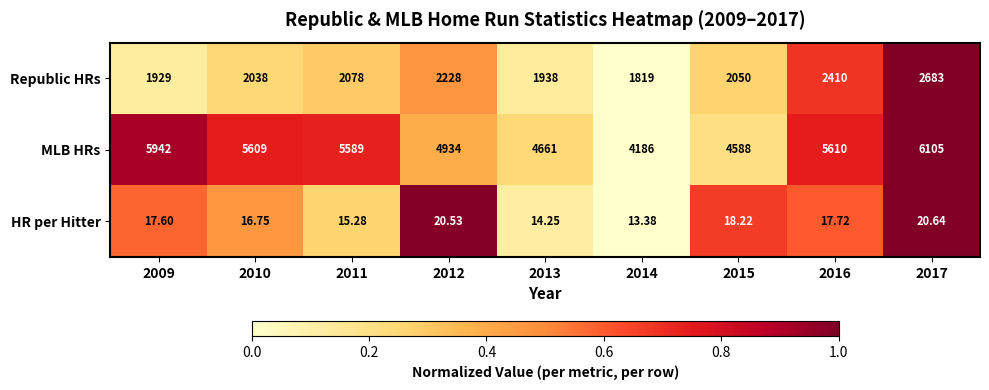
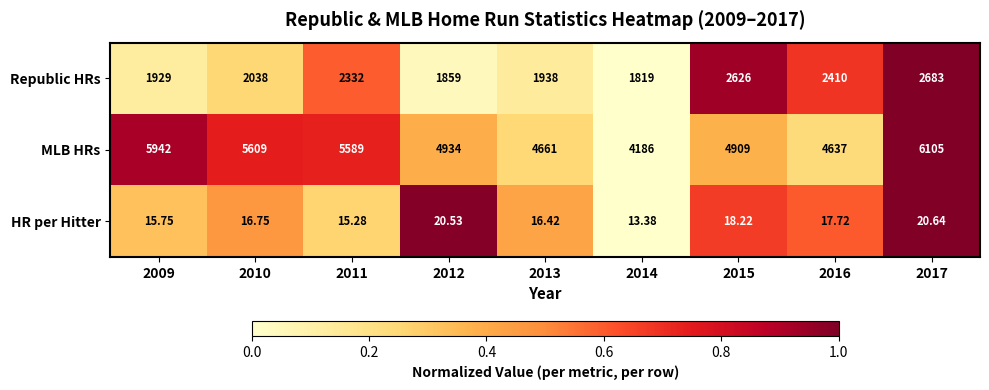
  {
    "Republic HRs": {
      "2009": 1929,
      "2010": 2038,
-     "2011": 2078,
-     "2012": 2228,
+     "2011": 2332,
+     "2012": 1859,
      "2013": 1938,
      "2014": 1819,
-     "2015": 2050,
+     "2015": 2626,
      "2016": 2410,
      "2017": 2683
    },
    "MLB HRs": {
      "2009": 5942,
      "2010": 5609,
      "2011": 5589,
      "2012": 4934,
      "2013": 4661,
      "2014": 4186,
-     "2015": 4588,
-     "2016": 5610,
+     "2015": 4909,
+     "2016": 4637,
      "2017": 6105
    },
    "HR per Hitter": {
-     "2009": 17.60,
+     "2009": 15.75,
      "2010": 16.75,
      "2011": 15.28,
      "2012": 20.53,
-     "2013": 14.25,
+     "2013": 16.42,
      "2014": 13.38,
      "2015": 18.22,
      "2016": 17.72,
      "2017": 20.64
    }
  }
